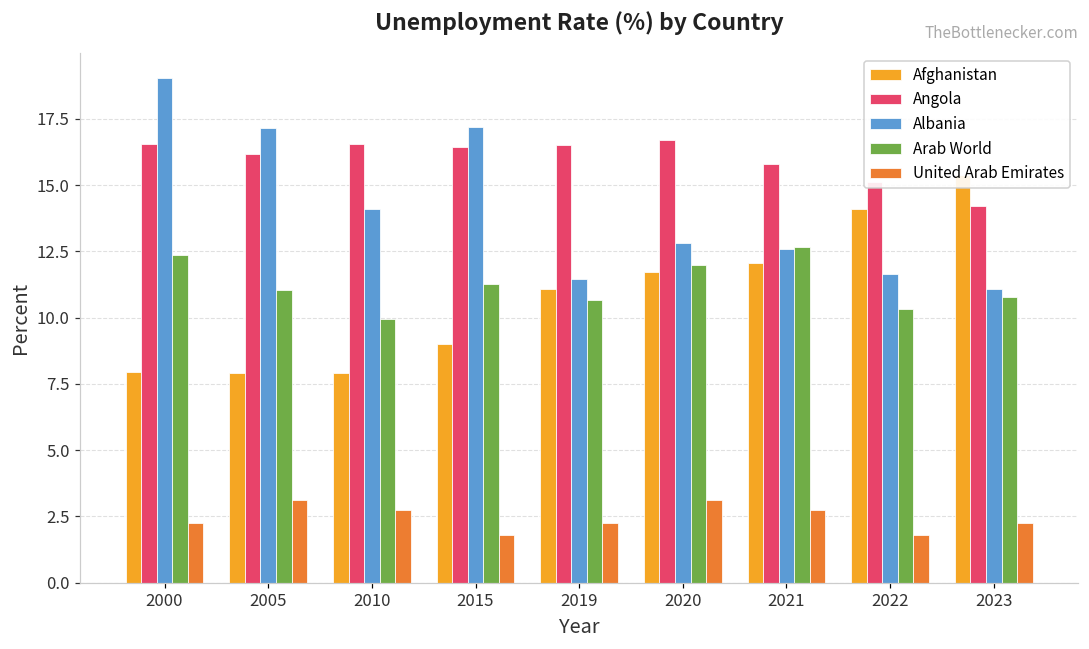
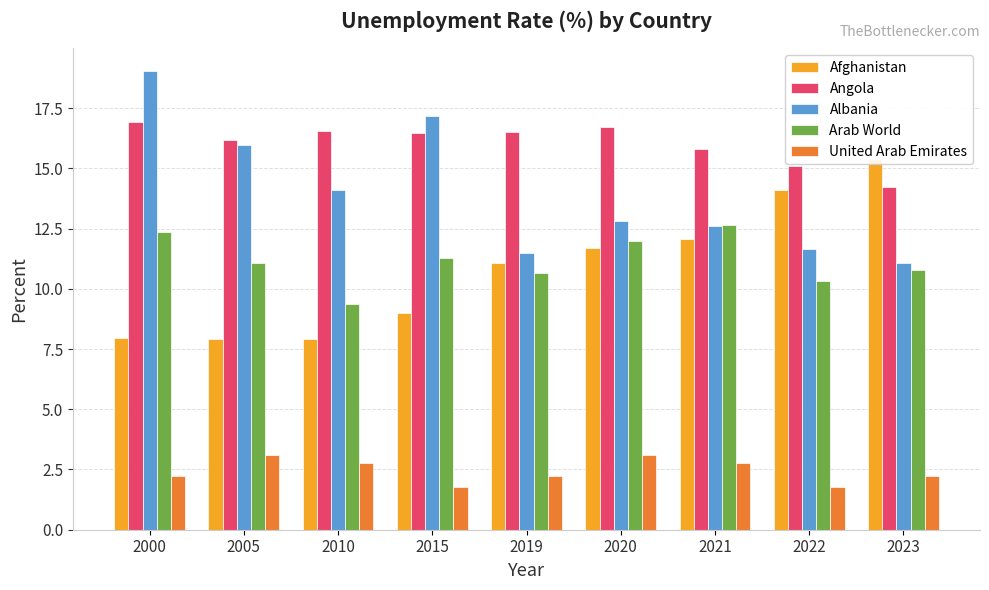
  {
    "Angola": {
-     "2000": 16.6,
+     "2000": 16.9,
      "2005": 16.2,
      "2010": 16.6,
      "2015": 16.5,
      "2019": 16.5,
      "2020": 16.7,
      "2021": 15.8,
      "2022": 15.1,
      "2023": 14.2
    },
    "Albania": {
      "2000": 19.0,
-     "2005": 17.2,
+     "2005": 16.0,
      "2010": 14.1,
      "2015": 17.2,
      "2019": 11.5,
      "2020": 12.8,
      "2021": 12.6,
      "2022": 11.6,
      "2023": 11.1
    },
    "Arab World": {
      "2000": 12.4,
      "2005": 11.1,
-     "2010": 10.0,
+     "2010": 9.4,
      "2015": 11.3,
      "2019": 10.7,
      "2020": 12.0,
      "2021": 12.7,
      "2022": 10.3,
      "2023": 10.8
    }
  }
